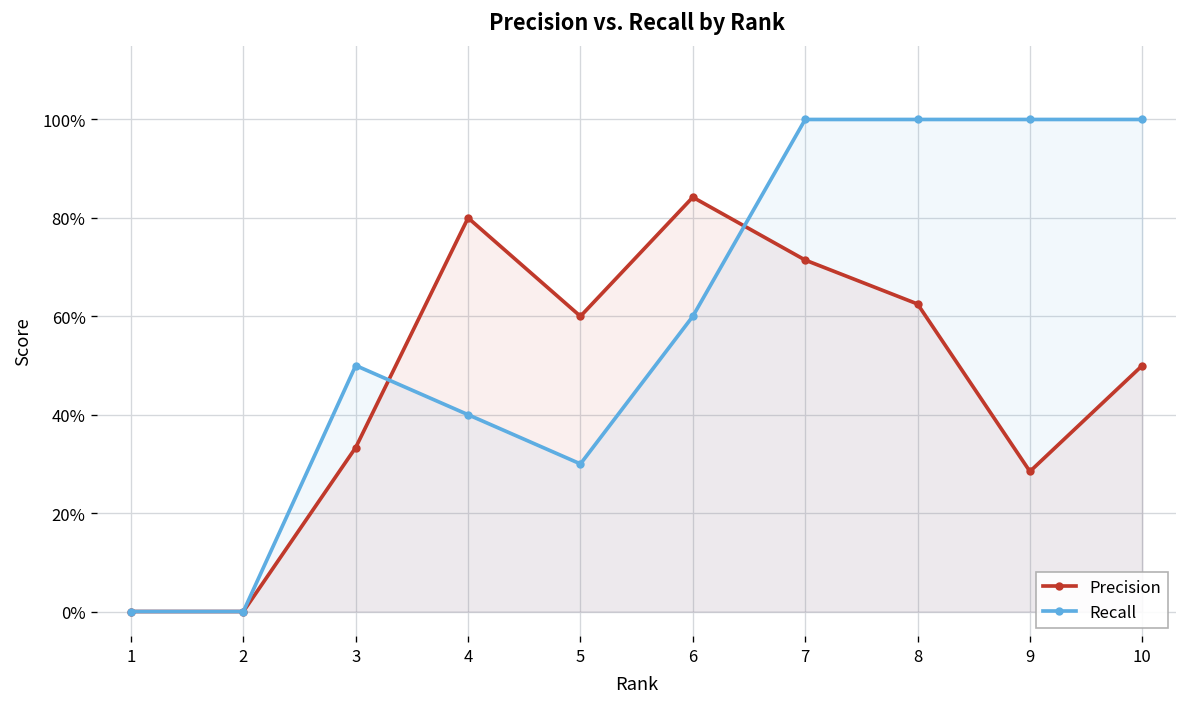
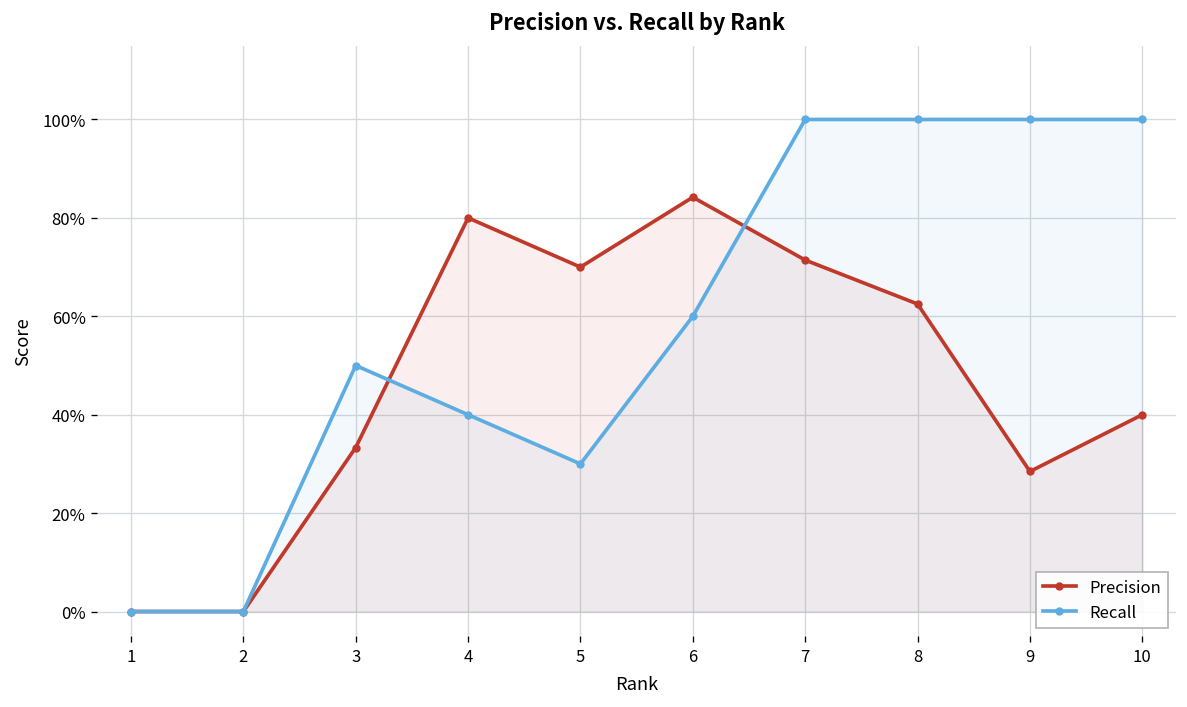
  {
    "Precision": {
      "3": "33%",
      "4": "80%",
-     "5": "60%",
+     "5": "70%",
      "6": "84%",
      "7": "71%",
      "8": "63%",
      "9": "28%",
-     "10": "50%"
+     "10": "40%"
    },
    "Recall": {
      "3": "50%",
      "4": "40%",
      "5": "30%",
      "6": "60%",
      "7": "100%",
      "8": "100%",
      "9": "100%",
      "10": "100%"
    }
  }
